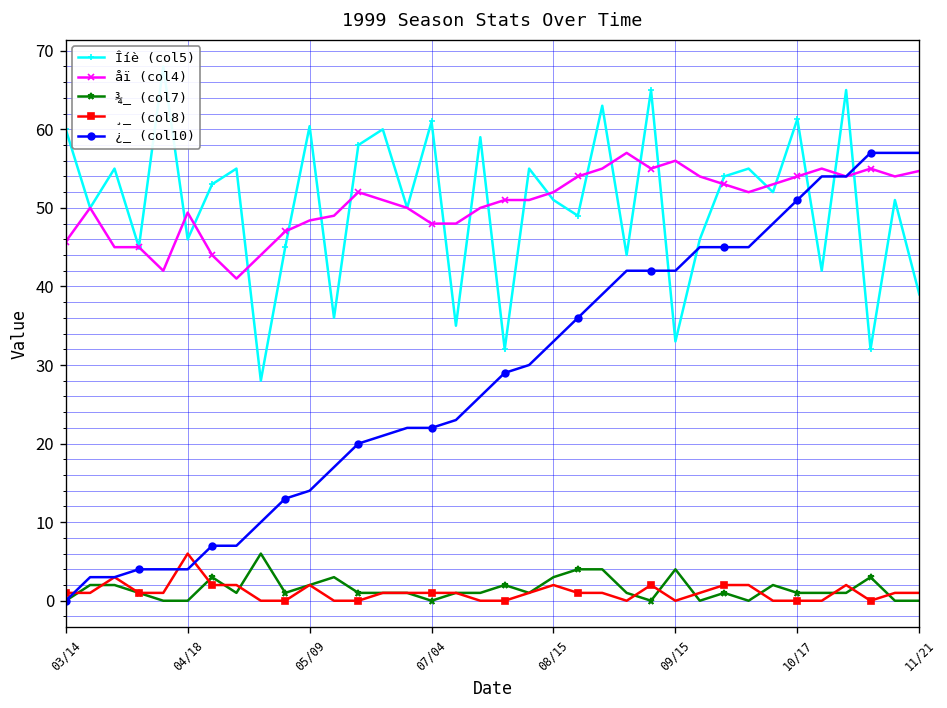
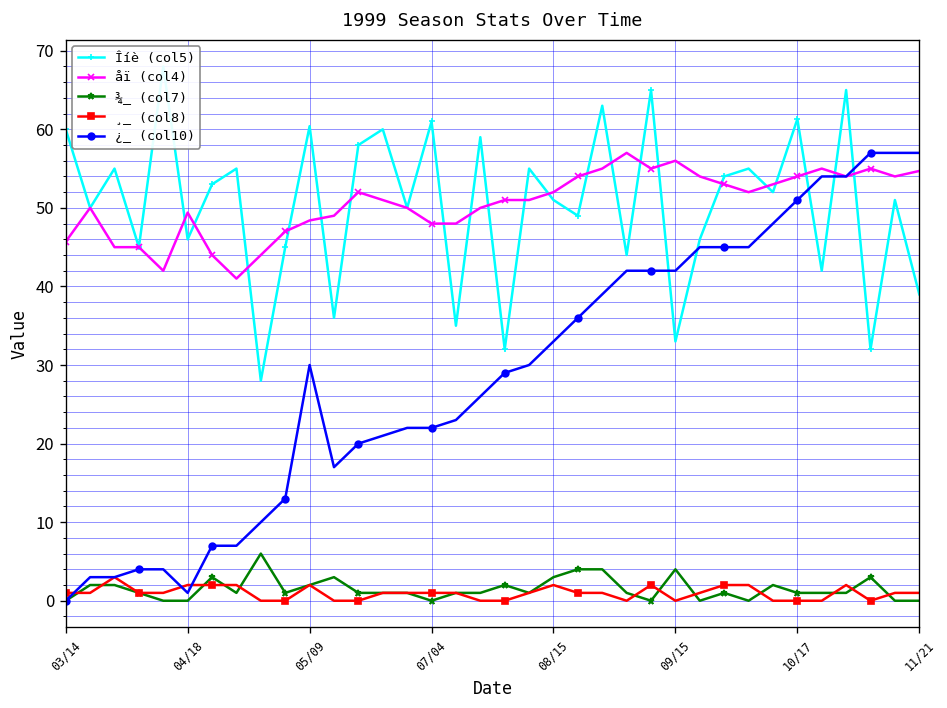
  {
    "Îíè (col5)": {
      "03/14": 60,
      "04/18": 46,
      "05/09": 60,
      "07/04": 61,
      "08/15": 51,
      "09/15": 33,
      "10/17": 61,
      "11/21": 39
    },
    "åï (col4)": {
      "03/14": 46,
      "04/18": 49,
      "05/09": 48,
      "07/04": 48,
      "08/15": 52,
      "09/15": 56,
      "10/17": 54,
      "11/21": 55
    },
    "¾_ (col7)": {
      "04/18": 0,
      "07/04": 0,
      "08/15": 3,
      "09/15": 4,
      "10/17": 1,
      "11/21": 0
    },
    "¸_ (col8)": {
      "03/14": 1,
-     "04/18": 6,
+     "04/18": 2,
      "07/04": 1,
      "08/15": 2,
      "09/15": 0,
      "10/17": 0,
      "11/21": 1
    },
    "¿_ (col10)": {
-     "04/18": 4,
-     "05/09": 14,
+     "04/18": 1,
+     "05/09": 30,
      "07/04": 22,
      "08/15": 33,
      "09/15": 42,
      "10/17": 51,
      "11/21": 57
    }
  }
